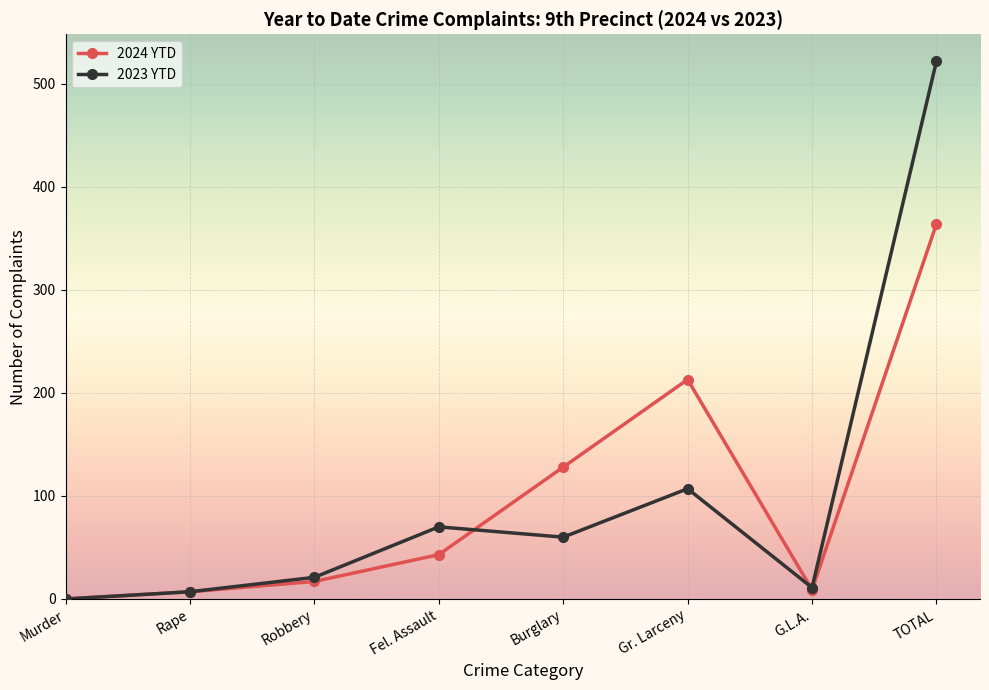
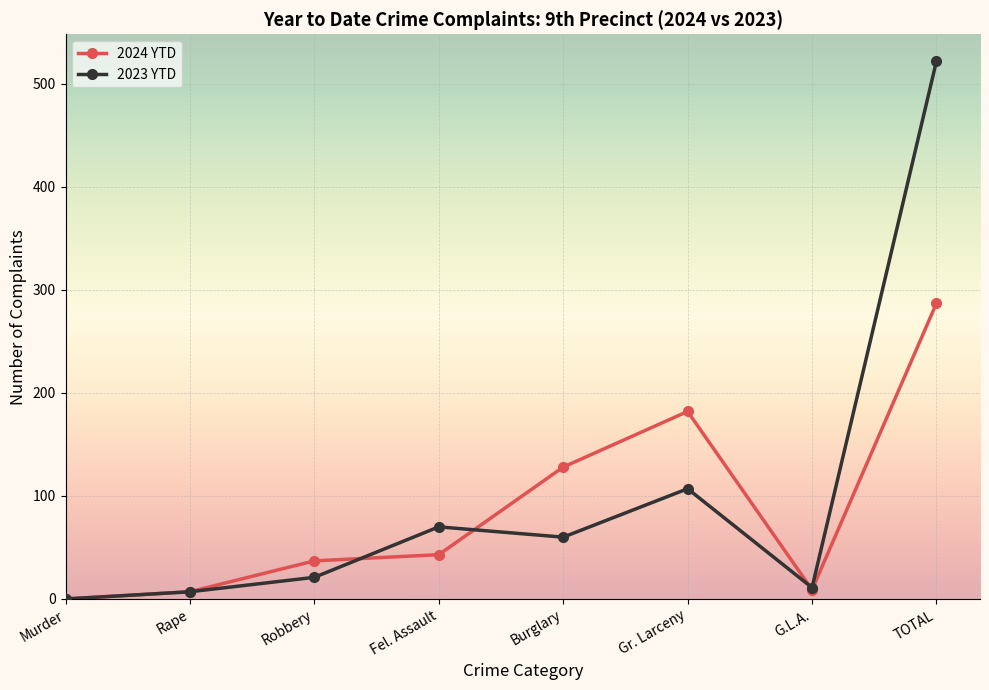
  {
    "2024 YTD": {
-     "Robbery": 17,
+     "Robbery": 37,
      "Fel. Assault": 43,
      "Burglary": 128,
-     "Gr. Larceny": 213,
-     "TOTAL": 364
+     "Gr. Larceny": 182,
+     "TOTAL": 287
    },
    "2023 YTD": {
      "Robbery": 21,
      "Fel. Assault": 70,
      "Burglary": 60,
      "Gr. Larceny": 107,
      "TOTAL": 522
    }
  }
